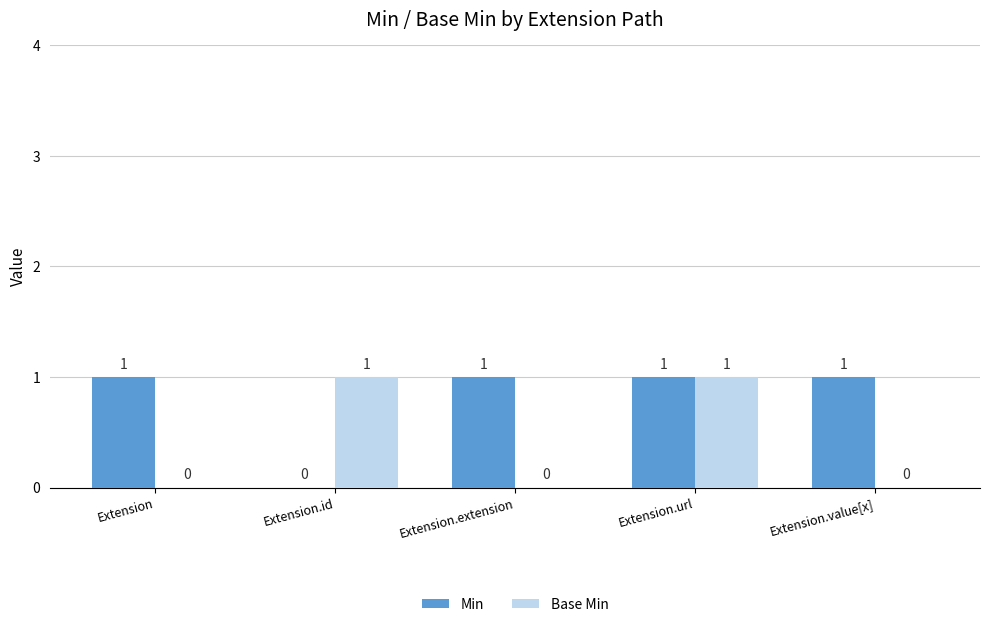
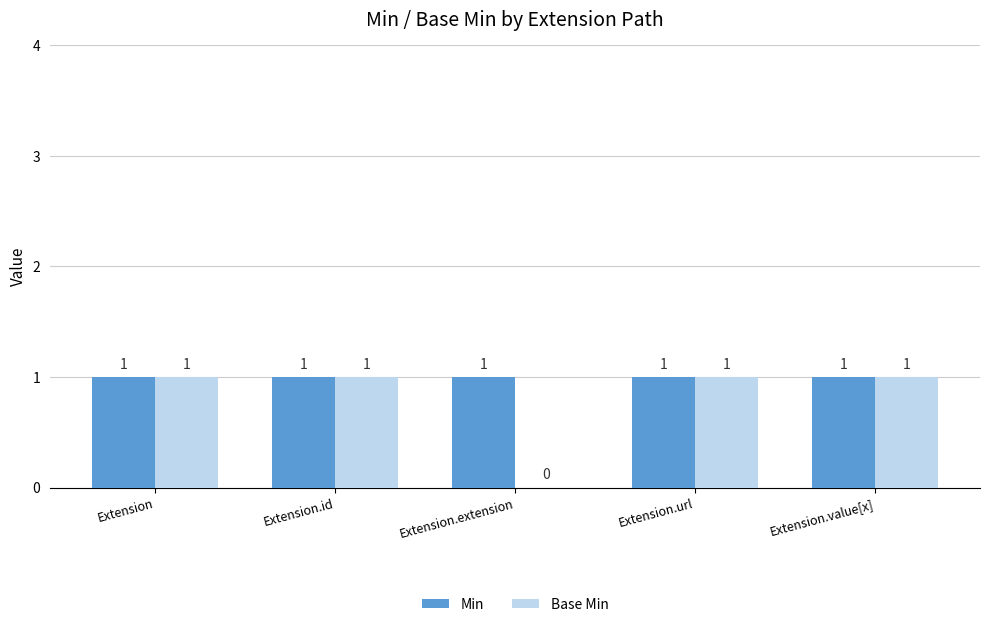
  {
    "Min": {
      "Extension": 1,
-     "Extension.id": 0,
+     "Extension.id": 1,
      "Extension.extension": 1,
      "Extension.url": 1,
      "Extension.value[x]": 1
    },
    "Base Min": {
-     "Extension": 0,
+     "Extension": 1,
      "Extension.id": 1,
      "Extension.extension": 0,
      "Extension.url": 1,
-     "Extension.value[x]": 0
+     "Extension.value[x]": 1
    }
  }
